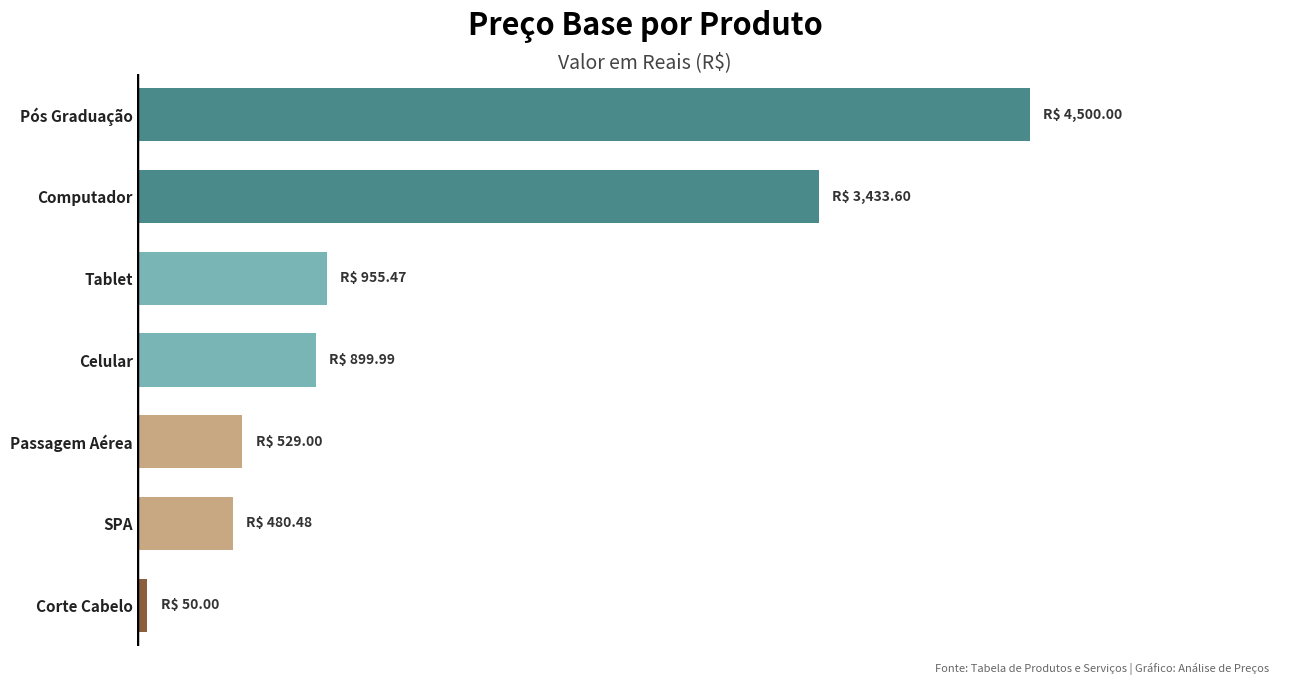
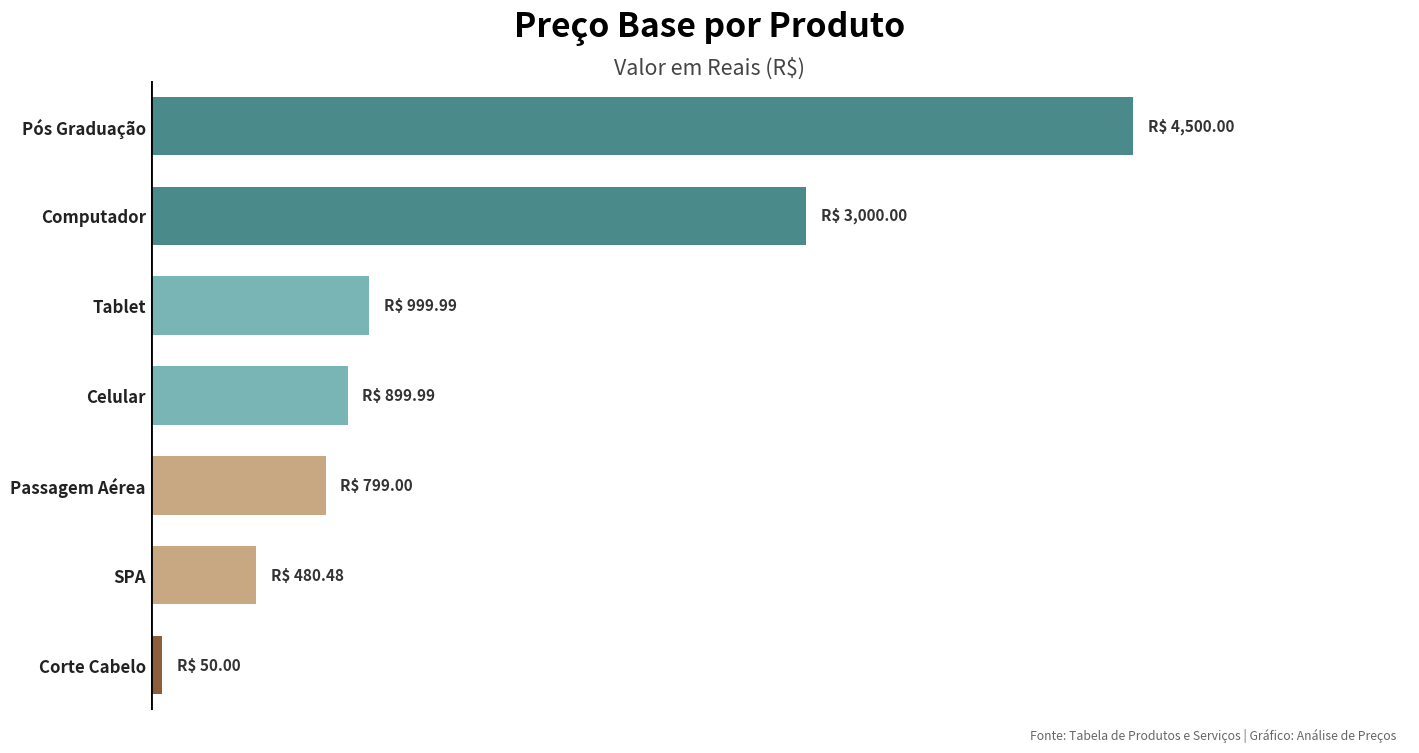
  {
    "Pós Graduação": "4,500.00",
-   "Computador": "3,433.60",
-   "Tablet": "955.47",
+   "Computador": "3,000.00",
+   "Tablet": "999.99",
    "Celular": "899.99",
-   "Passagem Aérea": "529.00",
+   "Passagem Aérea": "799.00",
    "SPA": "480.48",
    "Corte Cabelo": "50.00"
  }
